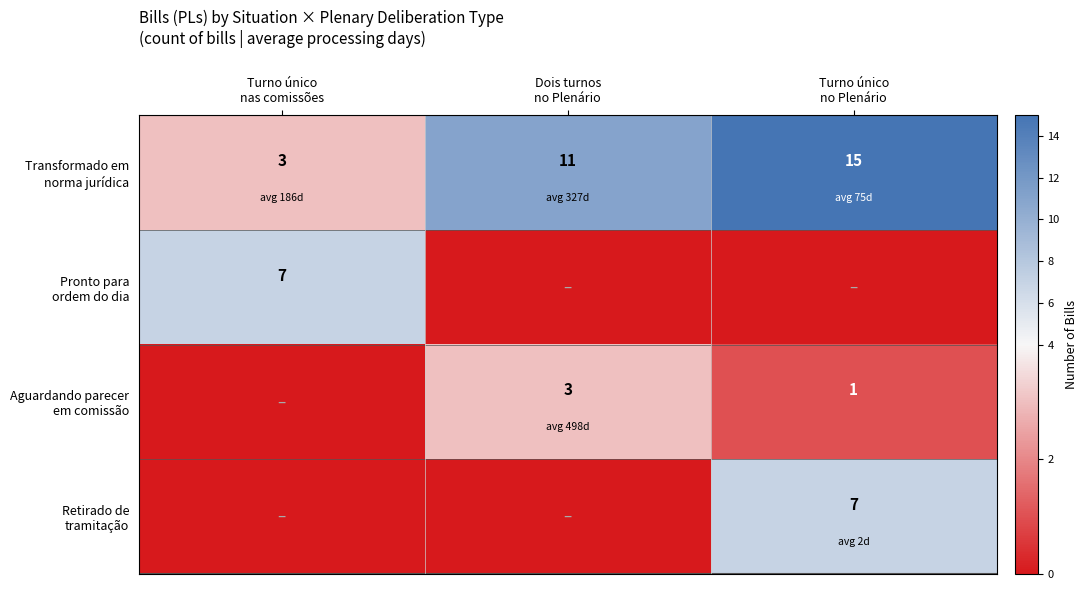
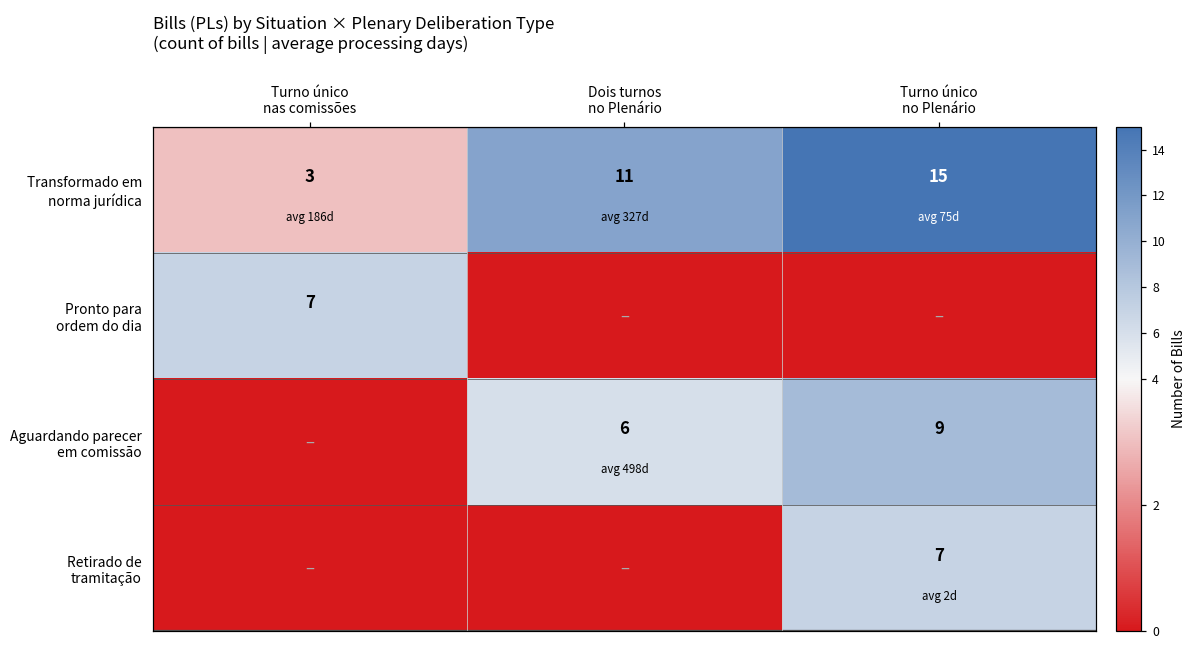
  {
    "Pronto para ordem do dia": {
      "Turno único nas comissões": 7
    },
    "Aguardando parecer em comissão": {
-     "Dois turnos no Plenário": 3,
-     "Turno único no Plenário": 1
+     "Dois turnos no Plenário": 6,
+     "Turno único no Plenário": 9
    }
  }
